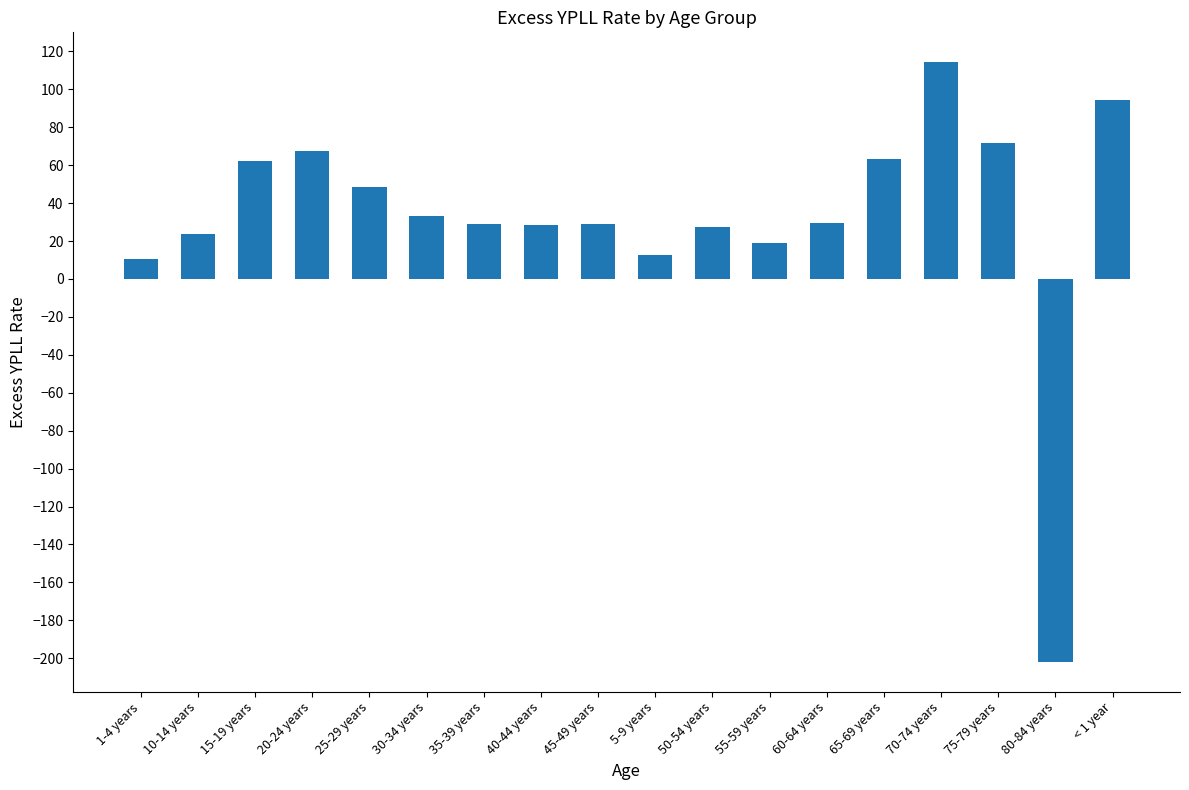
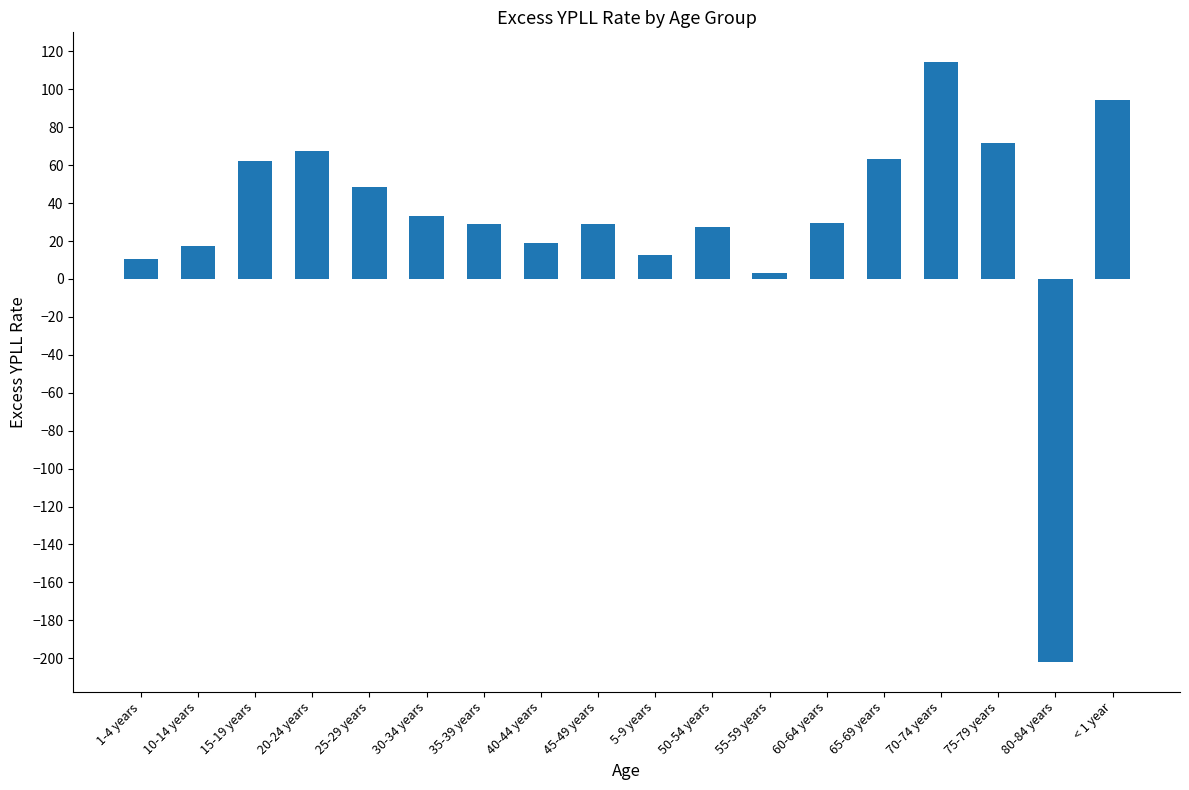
  {
    "1-4 years": 11,
-   "10-14 years": 24,
+   "10-14 years": 17,
    "15-19 years": 62,
    "20-24 years": 67,
    "25-29 years": 49,
    "30-34 years": 33,
    "35-39 years": 29,
-   "40-44 years": 28,
+   "40-44 years": 19,
    "45-49 years": 29,
    "5-9 years": 13,
    "50-54 years": 28,
-   "55-59 years": 19,
+   "55-59 years": 3,
    "60-64 years": 29,
    "65-69 years": 63,
    "70-74 years": 114,
    "75-79 years": 71,
    "80-84 years": -202,
    "< 1 year": 95
  }
